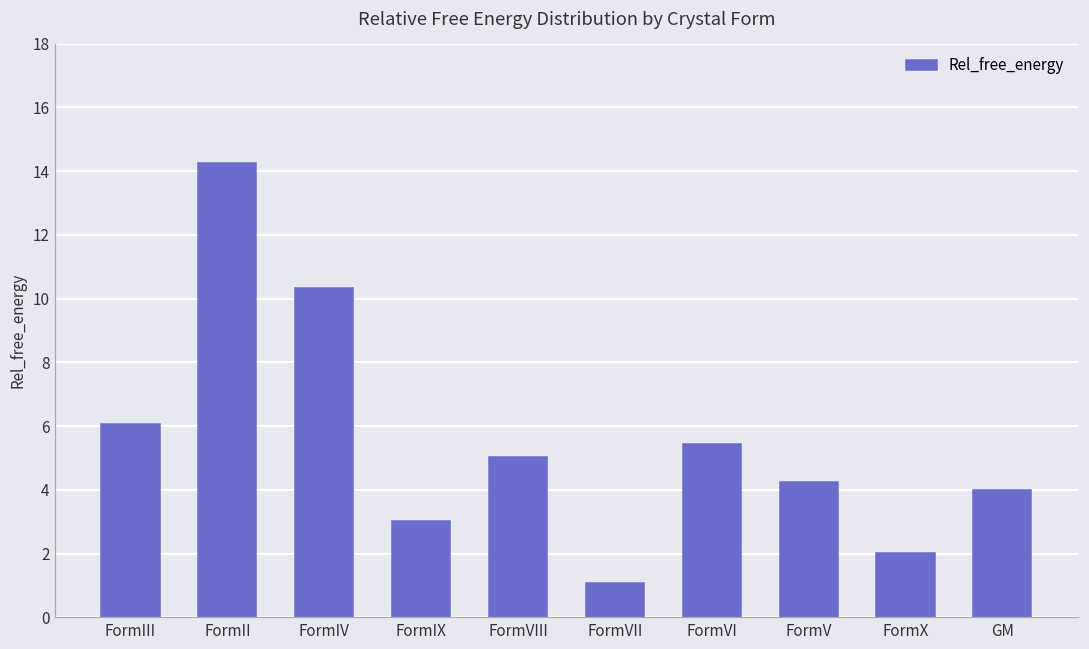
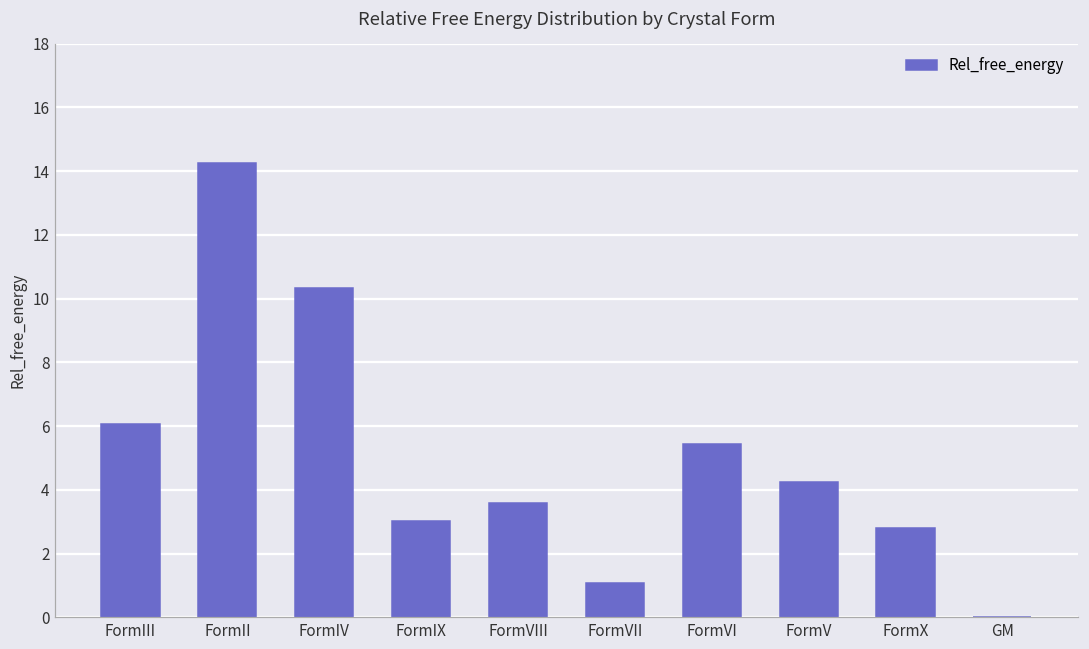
  {
    "FormIII": 6.1,
    "FormII": 14.3,
    "FormIV": 10.3,
    "FormIX": 3.0,
-   "FormVIII": 5.0,
+   "FormVIII": 3.6,
    "FormVII": 1.1,
    "FormVI": 5.4,
    "FormV": 4.2,
-   "FormX": 2.0,
-   "GM": 4
+   "FormX": 2.8,
+   "GM": 0
  }
